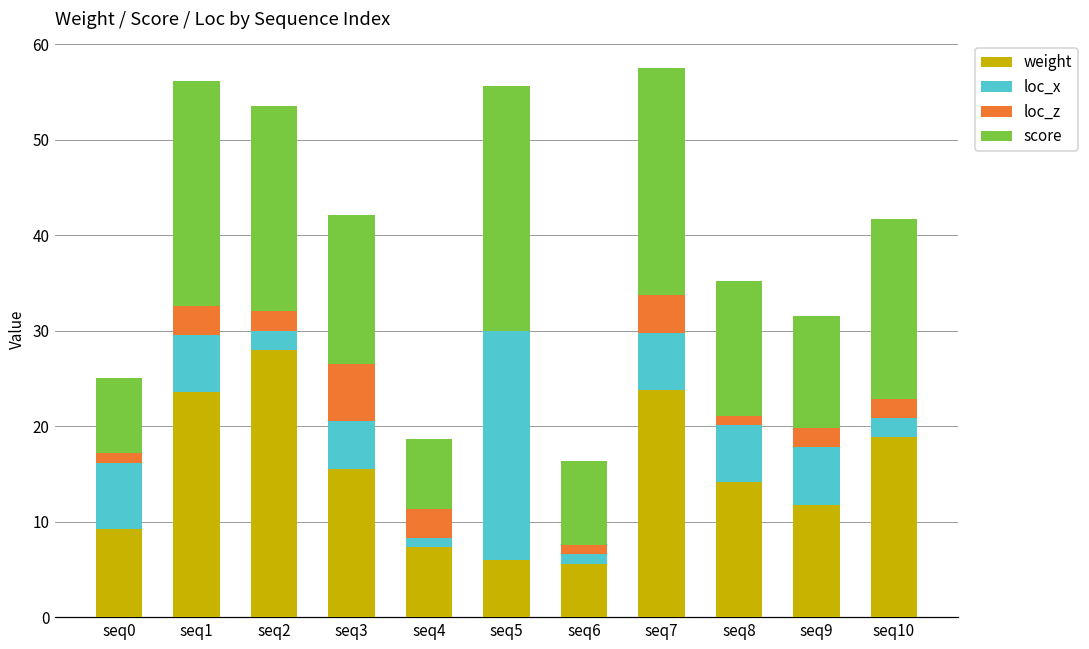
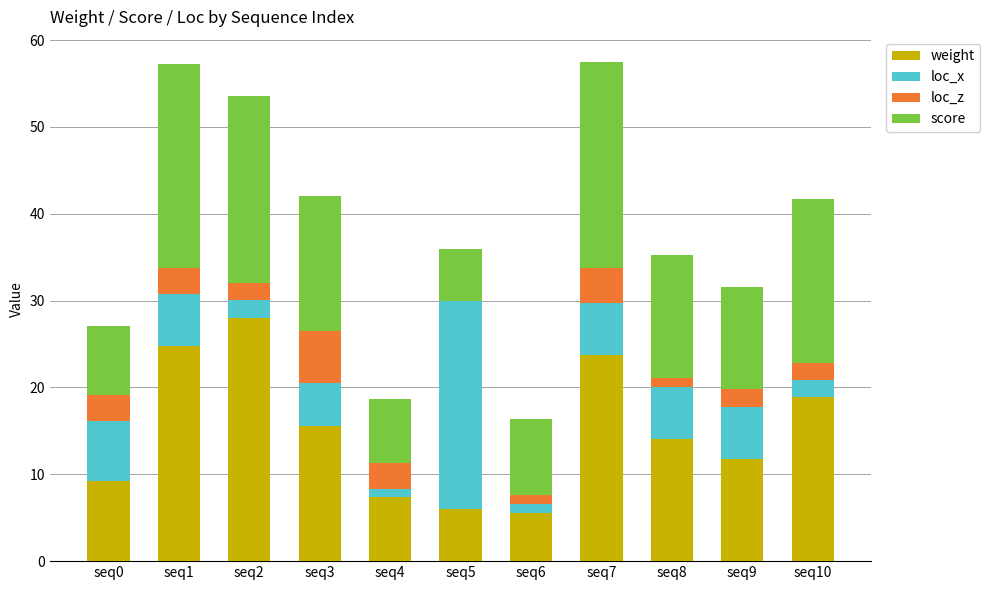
  {
    "weight": {
      "seq0": 9,
-     "seq1": 24,
+     "seq1": 25,
      "seq2": 28,
      "seq3": 16,
      "seq4": 7,
      "seq5": 6,
      "seq6": 6,
      "seq7": 24,
      "seq8": 14,
      "seq9": 12,
      "seq10": 19
    },
    "loc_x": {
      "seq0": 7,
      "seq1": 6,
      "seq2": 2,
      "seq3": 5,
      "seq4": 1,
      "seq5": 24,
      "seq6": 1,
      "seq7": 6,
      "seq8": 6,
      "seq9": 6,
      "seq10": 2
    },
    "loc_z": {
-     "seq0": 1,
+     "seq0": 3,
      "seq1": 3,
      "seq2": 2,
      "seq3": 6,
      "seq4": 3,
      "seq5": 0,
      "seq6": 1,
      "seq7": 4,
      "seq8": 1,
      "seq9": 2,
      "seq10": 2
    },
    "score": {
      "seq0": 8,
      "seq1": 24,
      "seq2": 22,
      "seq3": 16,
      "seq4": 7,
-     "seq5": 26,
+     "seq5": 6,
      "seq6": 9,
      "seq7": 24,
      "seq8": 14,
      "seq9": 12,
      "seq10": 19
    }
  }
